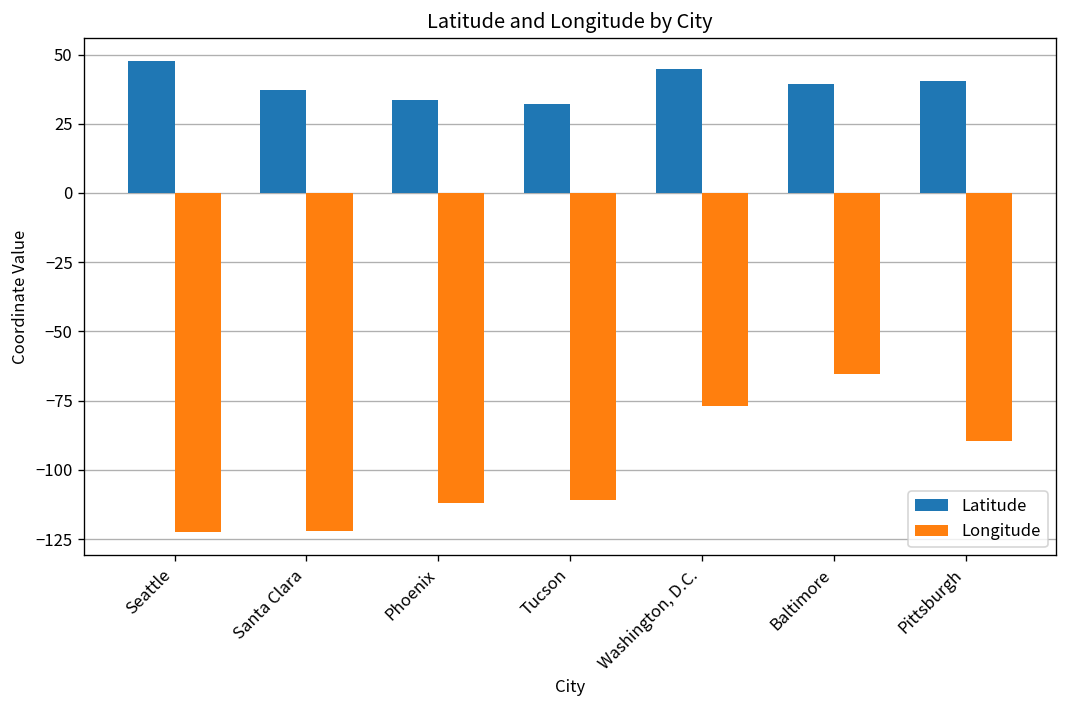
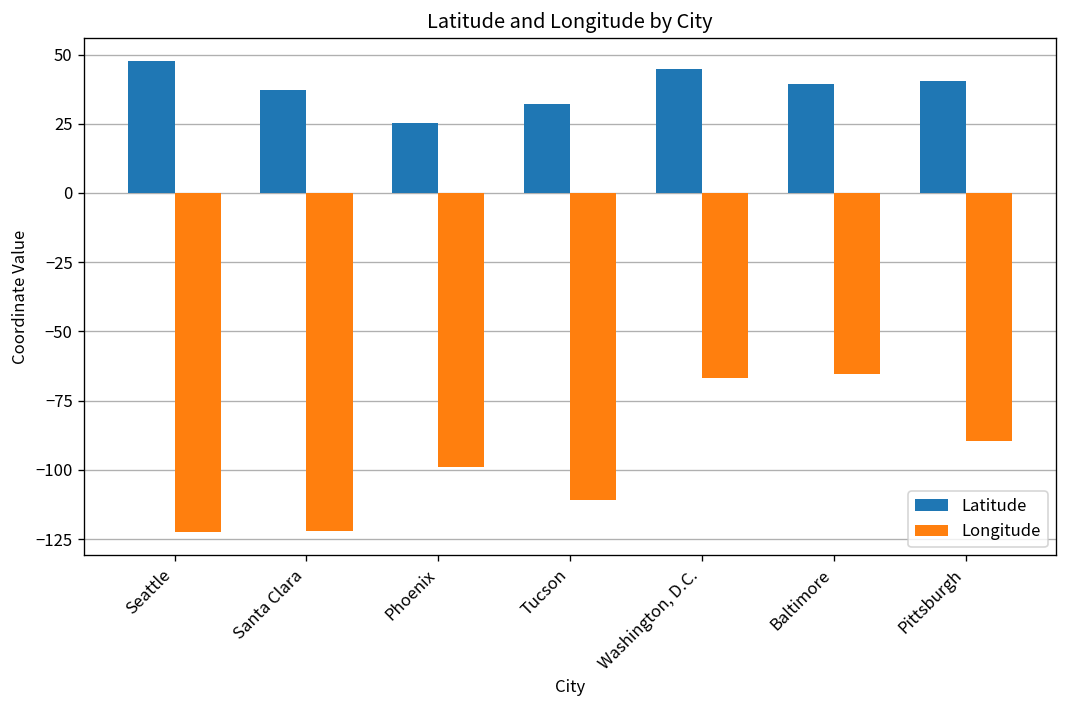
  {
    "Latitude": {
      "Seattle": 48,
      "Santa Clara": 37,
-     "Phoenix": 33,
+     "Phoenix": 25,
      "Tucson": 32,
      "Washington, D.C.": 45,
      "Baltimore": 39,
      "Pittsburgh": 40
    },
    "Longitude": {
      "Seattle": -122,
      "Santa Clara": -122,
-     "Phoenix": -112,
+     "Phoenix": -99,
      "Tucson": -111,
-     "Washington, D.C.": -77,
+     "Washington, D.C.": -67,
      "Baltimore": -65,
      "Pittsburgh": -89
    }
  }
